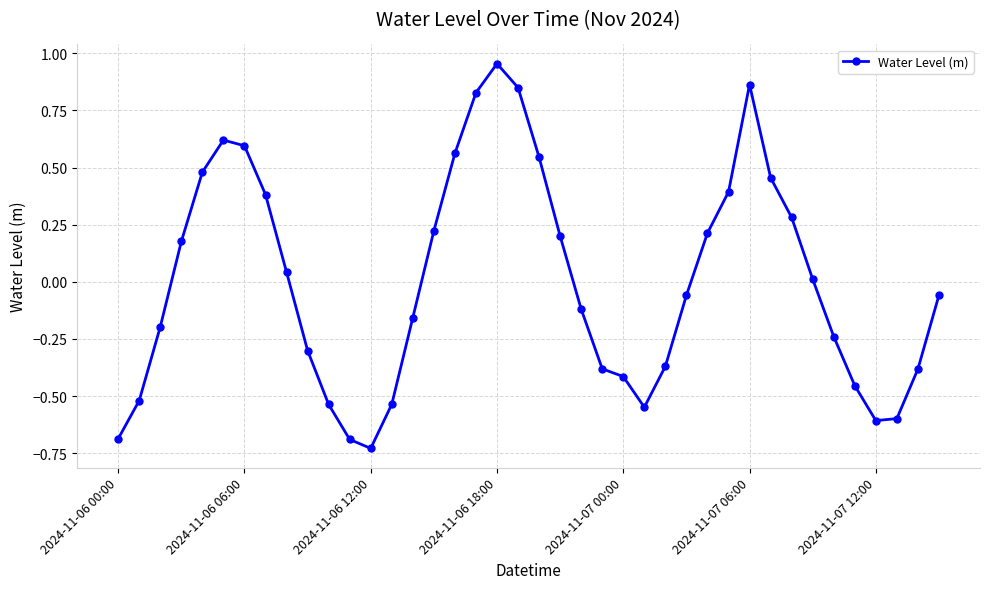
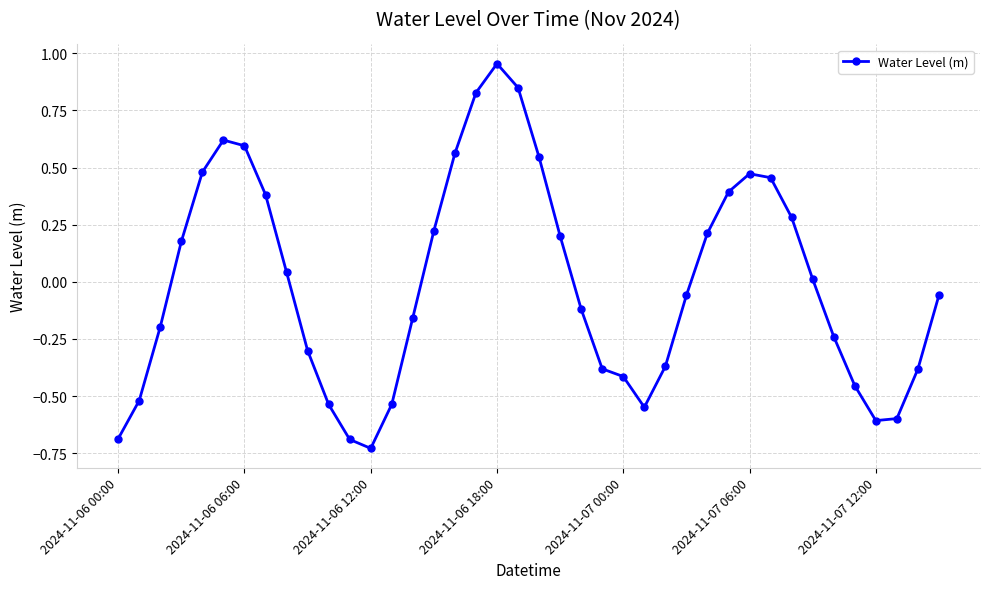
  {
    "2024-11-06 00:00": -0.69,
    "2024-11-06 06:00": 0.60,
    "2024-11-06 12:00": -0.73,
    "2024-11-06 18:00": 0.95,
    "2024-11-07 00:00": -0.41,
-   "2024-11-07 06:00": 0.86,
+   "2024-11-07 06:00": 0.47,
    "2024-11-07 12:00": -0.61
  }
